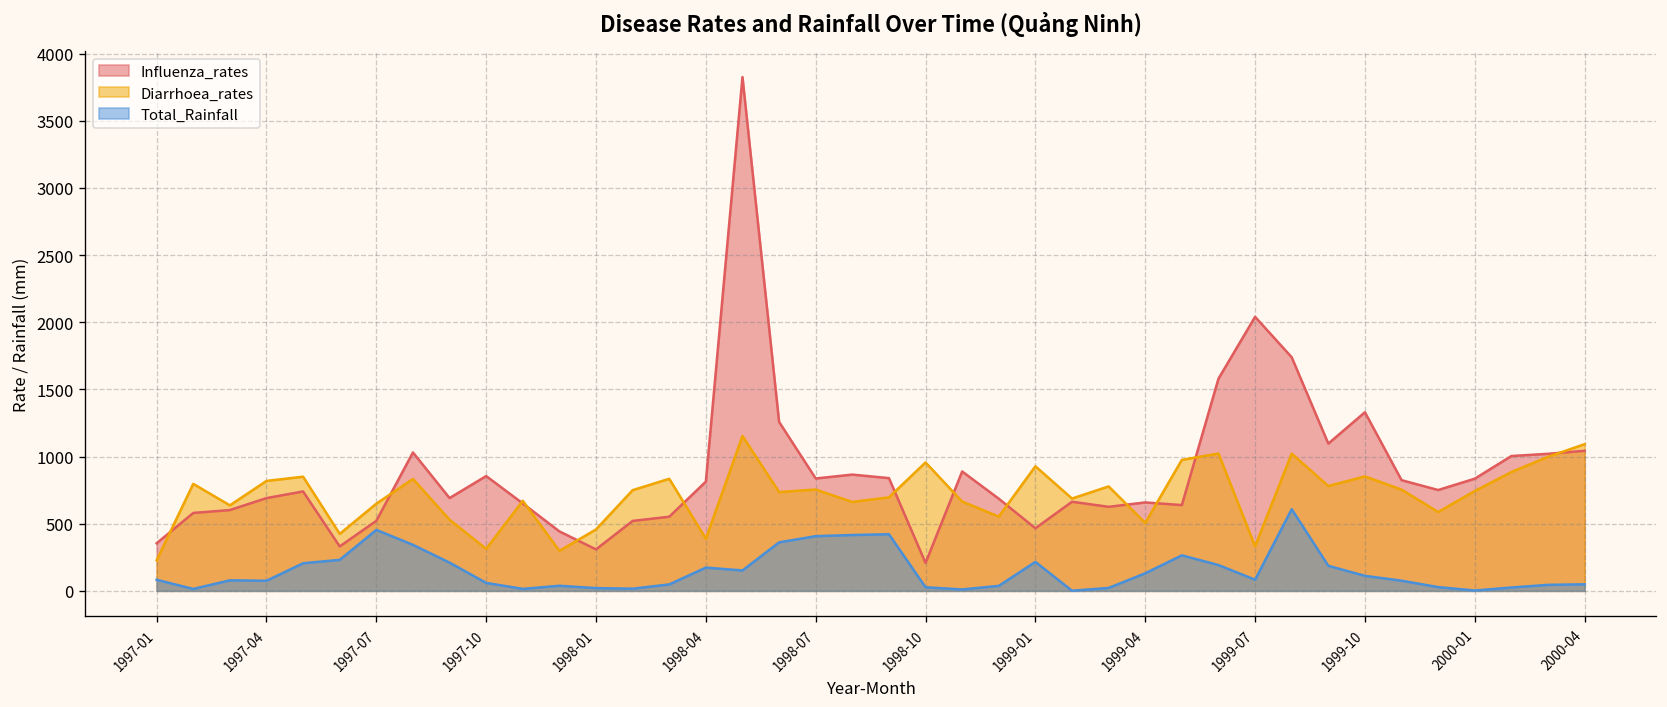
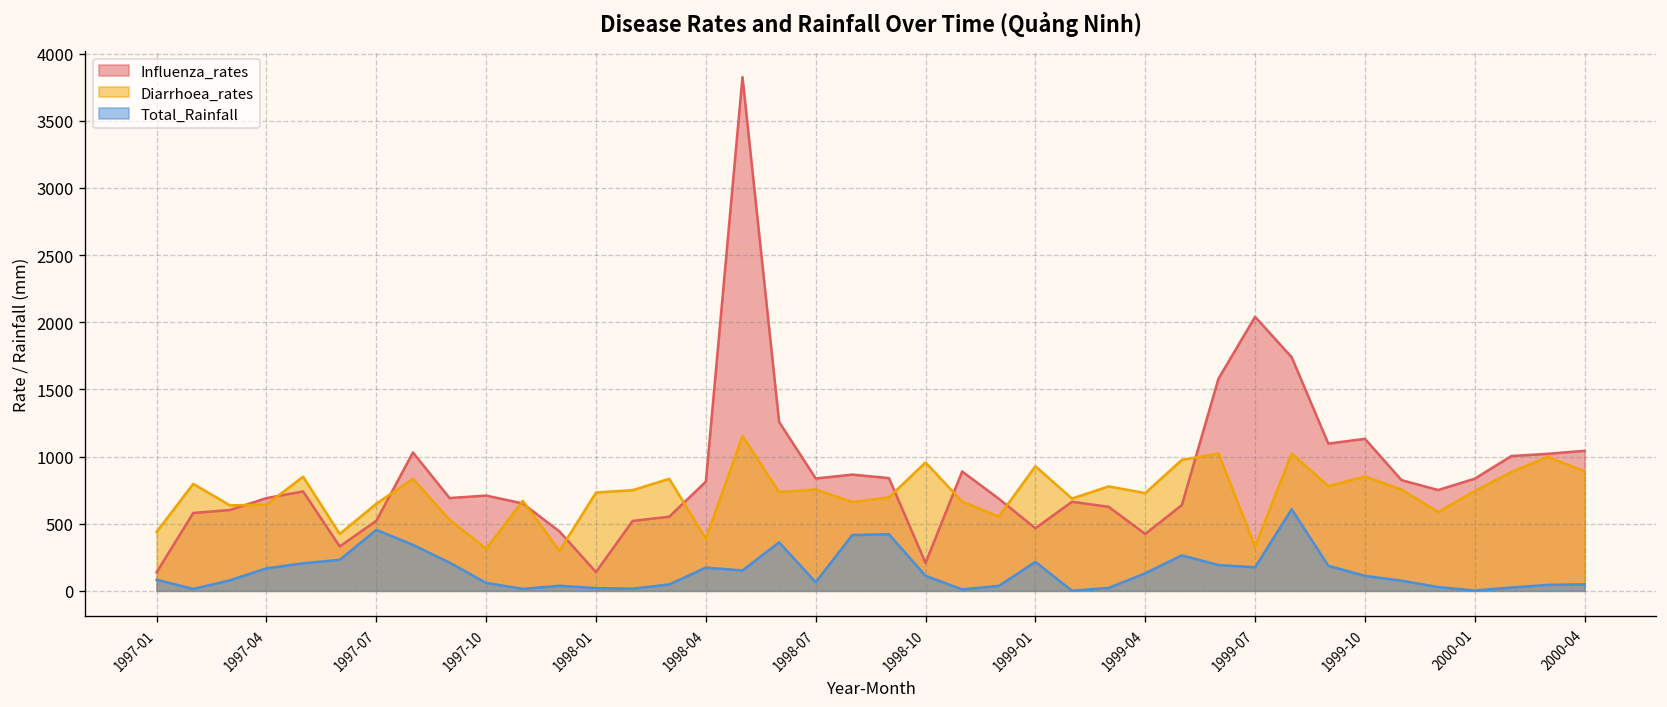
  {
    "Influenza_rates": {
-     "1997-01": 350,
+     "1997-01": 140,
      "1997-04": 690,
      "1997-07": 520,
-     "1997-10": 850,
-     "1998-01": 310,
+     "1997-10": 710,
+     "1998-01": 140,
      "1998-04": 810,
      "1998-07": 840,
      "1998-10": 210,
      "1999-01": 470,
-     "1999-04": 660,
+     "1999-04": 420,
      "1999-07": 2040,
-     "1999-10": 1330,
+     "1999-10": 1130,
      "2000-01": 830,
      "2000-04": 1040
    },
    "Diarrhoea_rates": {
-     "1997-01": 230,
-     "1997-04": 820,
+     "1997-01": 440,
+     "1997-04": 640,
      "1997-07": 650,
      "1997-10": 310,
-     "1998-01": 460,
+     "1998-01": 730,
      "1998-04": 390,
      "1998-07": 750,
      "1998-10": 960,
      "1999-01": 930,
-     "1999-04": 510,
+     "1999-04": 730,
      "1999-07": 330,
      "1999-10": 850,
      "2000-01": 740,
-     "2000-04": 1090
+     "2000-04": 890
    },
    "Total_Rainfall": {
      "1997-01": 80,
-     "1997-04": 70,
+     "1997-04": 170,
      "1997-07": 450,
      "1997-10": 60,
      "1998-01": 20,
      "1998-04": 170,
-     "1998-07": 410,
-     "1998-10": 30,
+     "1998-07": 60,
+     "1998-10": 110,
      "1999-01": 220,
      "1999-04": 130,
-     "1999-07": 80,
+     "1999-07": 180,
      "1999-10": 110,
      "2000-01": 0,
      "2000-04": 50
    }
  }
